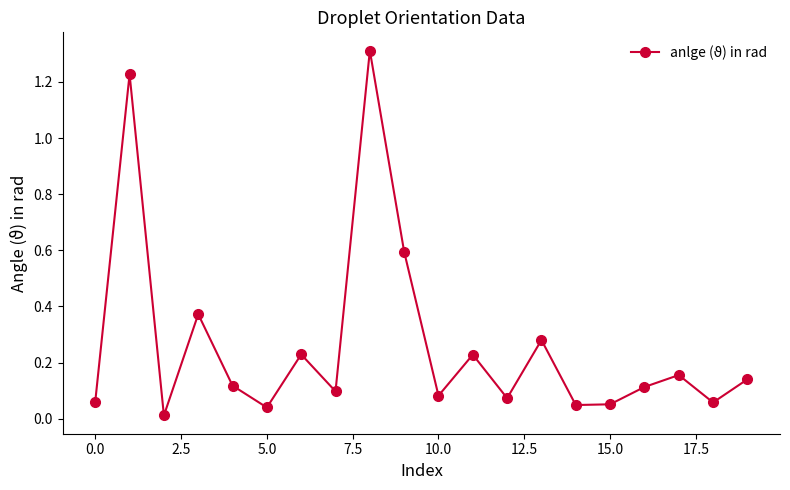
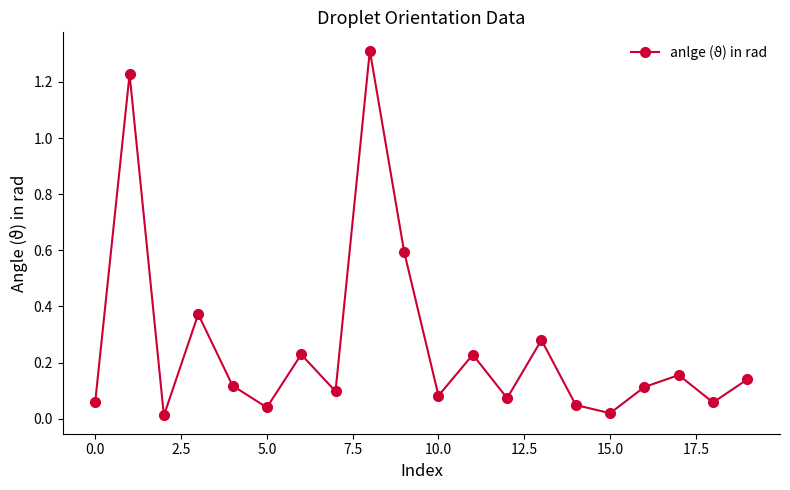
  {
    "0.0": 0.06,
    "5.0": 0.04,
    "10.0": 0.08,
-   "15.0": 0.05
+   "15.0": 0.02
  }
